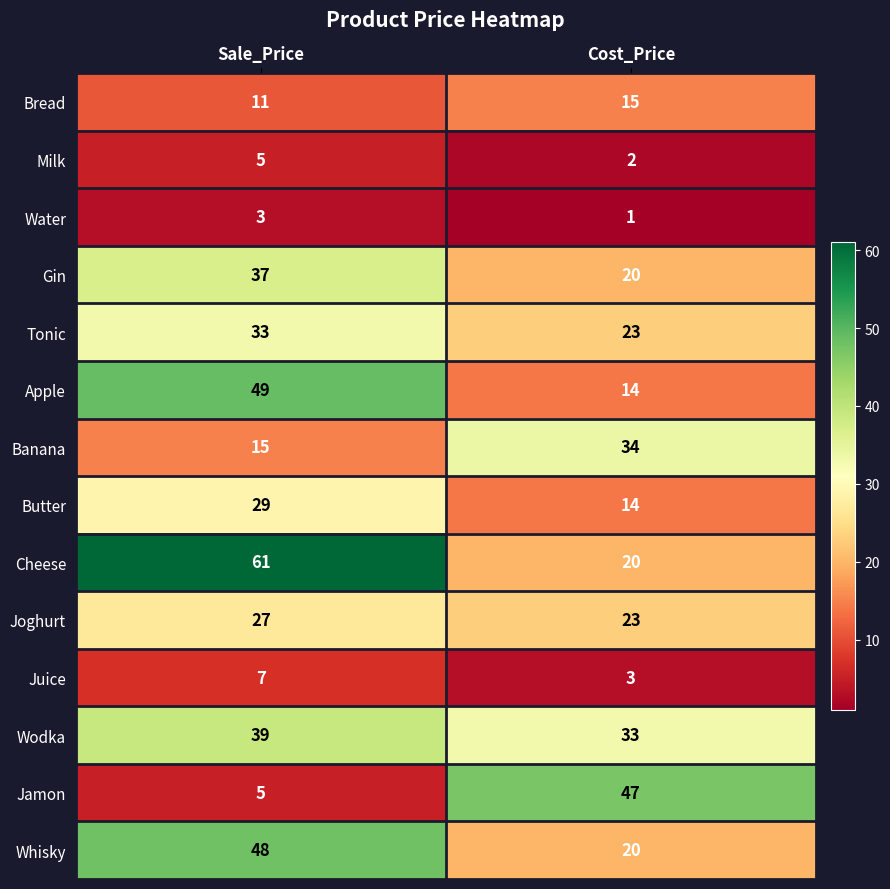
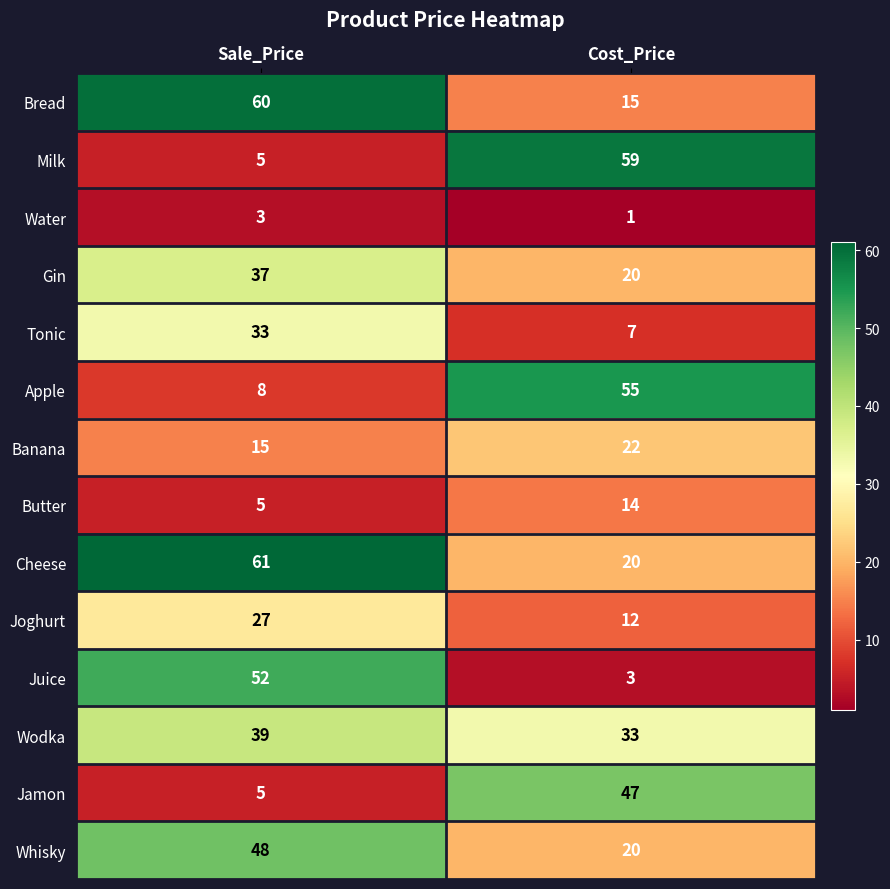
  {
    "Bread": {
-     "Sale_Price": 11,
+     "Sale_Price": 60,
      "Cost_Price": 15
    },
    "Milk": {
      "Sale_Price": 5,
-     "Cost_Price": 2
+     "Cost_Price": 59
    },
    "Water": {
      "Sale_Price": 3,
      "Cost_Price": 1
    },
    "Gin": {
      "Sale_Price": 37,
      "Cost_Price": 20
    },
    "Tonic": {
      "Sale_Price": 33,
-     "Cost_Price": 23
+     "Cost_Price": 7
    },
    "Apple": {
-     "Sale_Price": 49,
-     "Cost_Price": 14
+     "Sale_Price": 8,
+     "Cost_Price": 55
    },
    "Banana": {
      "Sale_Price": 15,
-     "Cost_Price": 34
+     "Cost_Price": 22
    },
    "Butter": {
-     "Sale_Price": 29,
+     "Sale_Price": 5,
      "Cost_Price": 14
    },
    "Cheese": {
      "Sale_Price": 61,
      "Cost_Price": 20
    },
    "Joghurt": {
      "Sale_Price": 27,
-     "Cost_Price": 23
+     "Cost_Price": 12
    },
    "Juice": {
-     "Sale_Price": 7,
+     "Sale_Price": 52,
      "Cost_Price": 3
    },
    "Wodka": {
      "Sale_Price": 39,
      "Cost_Price": 33
    },
    "Jamon": {
      "Sale_Price": 5,
      "Cost_Price": 47
    },
    "Whisky": {
      "Sale_Price": 48,
      "Cost_Price": 20
    }
  }
